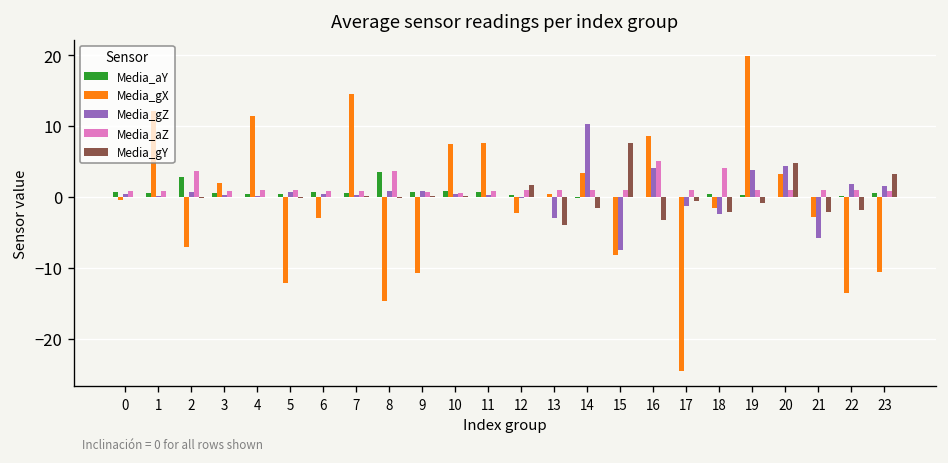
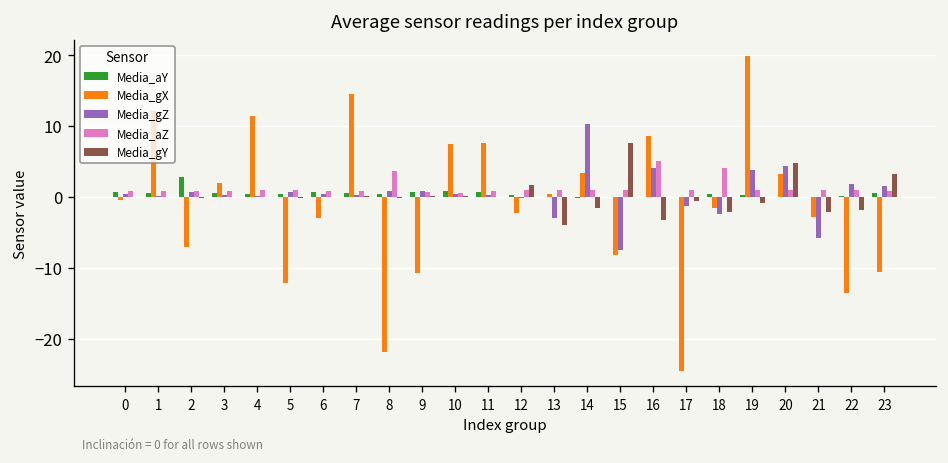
  {
    "Media_aY": {
      "0": 1,
      "1": 1,
      "2": 3,
      "3": 1,
      "4": 0,
      "6": 1,
      "7": 0,
-     "8": 4,
+     "8": 0,
      "9": 1,
      "10": 1,
      "11": 1,
      "18": 0,
      "23": 1
    },
    "Media_gX": {
      "2": -7,
      "3": 2,
      "4": 11,
      "5": -12,
      "6": -3,
      "7": 15,
-     "8": -15,
+     "8": -22,
      "9": -11,
      "10": 7,
      "11": 8,
      "12": -2,
      "13": 0,
      "14": 3,
      "15": -8,
      "16": 9,
      "17": -25,
      "18": -2,
      "19": 20,
      "20": 3,
      "21": -3,
      "22": -14,
      "23": -11
    },
    "Media_gZ": {
      "2": 1,
      "5": 1,
      "6": 0,
      "8": 1,
      "9": 1,
      "13": -3,
      "14": 10,
      "15": -7,
      "16": 4,
      "17": -1,
      "18": -2,
      "19": 4,
      "20": 4,
      "21": -6,
      "22": 2,
      "23": 2
    },
    "Media_aZ": {
      "0": 1,
      "1": 1,
-     "2": 4,
+     "2": 1,
      "3": 1,
      "4": 1,
      "5": 1,
      "6": 1,
      "7": 1,
      "8": 4,
      "9": 1,
      "10": 1,
      "11": 1,
      "12": 1,
      "13": 1,
      "14": 1,
      "15": 1,
      "16": 5,
      "17": 1,
      "18": 4,
      "19": 1,
      "20": 1,
      "21": 1,
      "22": 1,
      "23": 1
    },
    "Media_gY": {
      "12": 2,
      "13": -4,
      "14": -2,
      "15": 8,
      "16": -3,
      "17": -1,
      "18": -2,
      "19": -1,
      "20": 5,
      "21": -2,
      "22": -2,
      "23": 3
    }
  }
